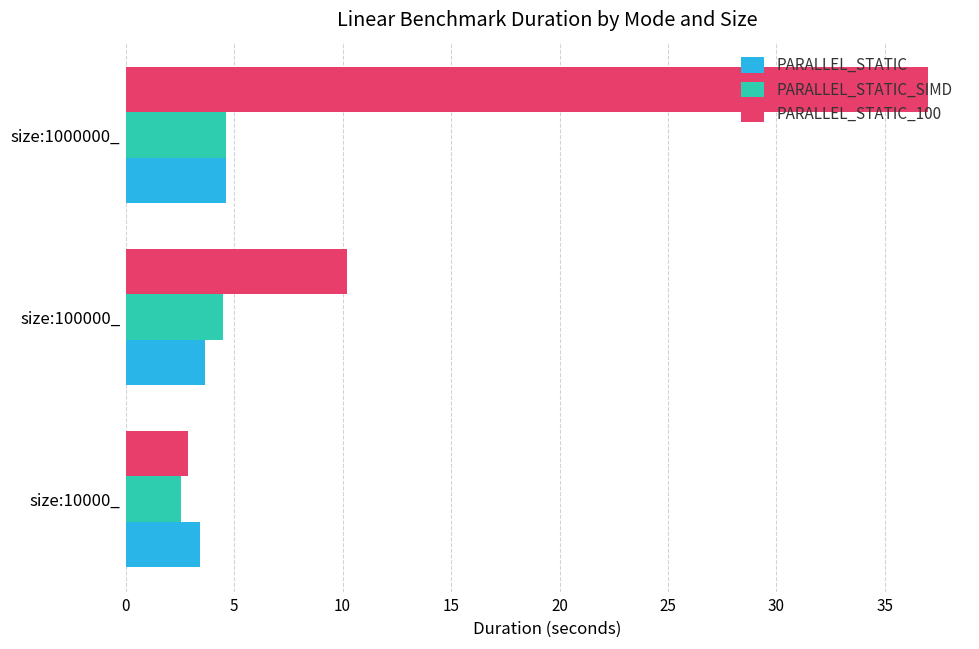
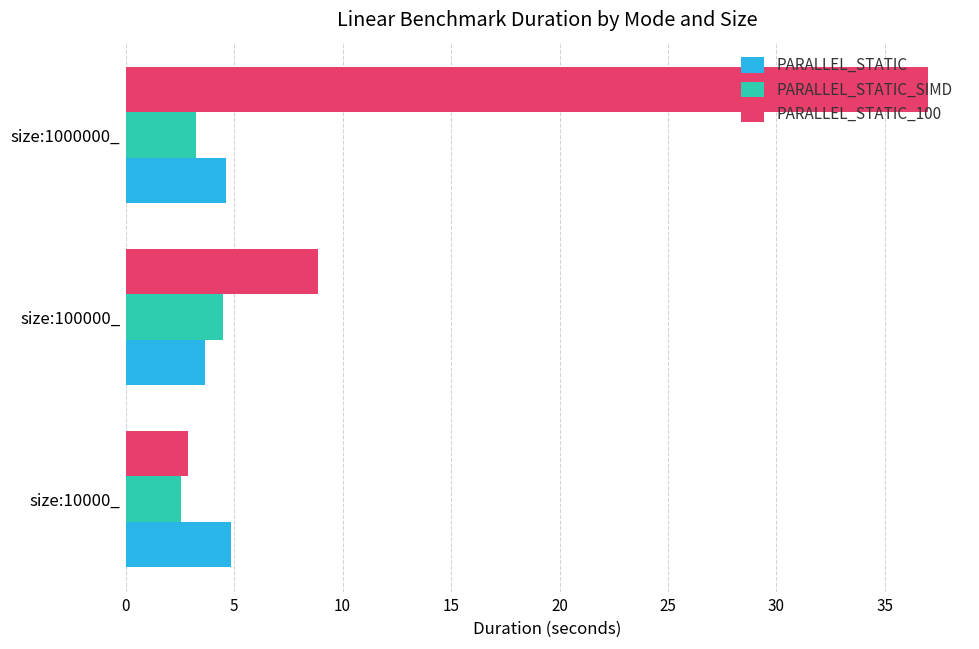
  {
    "PARALLEL_STATIC": {
      "size:1000000_": 4.6,
      "size:100000_": 3.6,
-     "size:10000_": 3.4
+     "size:10000_": 4.8
    },
    "PARALLEL_STATIC_SIMD": {
-     "size:1000000_": 4.6,
+     "size:1000000_": 3.3,
      "size:100000_": 4.5,
      "size:10000_": 2.6
    },
    "PARALLEL_STATIC_100": {
      "size:1000000_": 37.0,
-     "size:100000_": 10.2,
+     "size:100000_": 8.9,
      "size:10000_": 2.9
    }
  }
